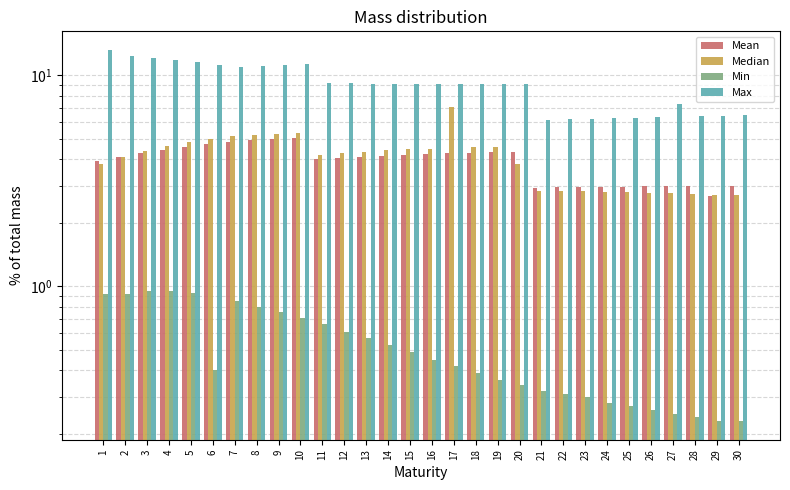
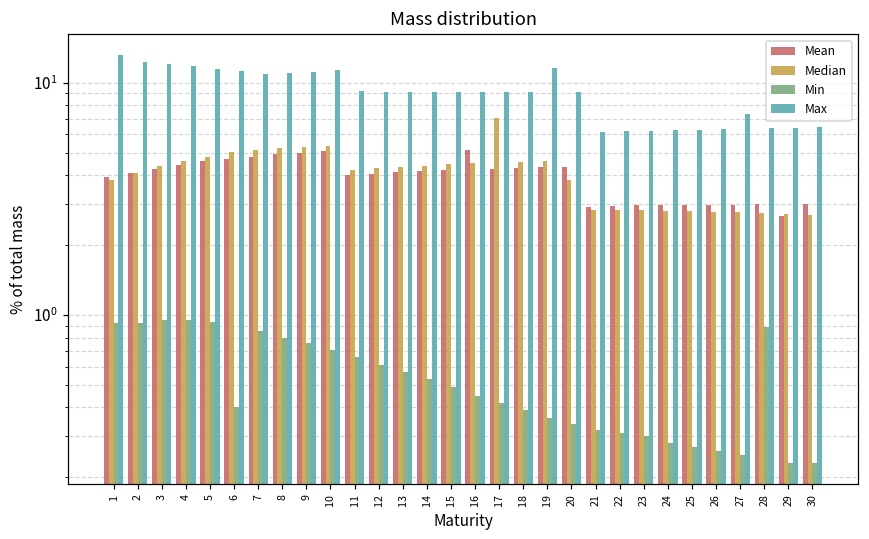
  {
    "Mean": {
      "1": 3.9,
      "2": 4.1,
      "3": 4.3,
      "4": 4.4,
      "5": 4.6,
      "6": 4.7,
      "7": 4.8,
      "8": 4.9,
      "9": 5.0,
      "10": 5.1,
      "11": 4.0,
      "12": 4.1,
      "13": 4.1,
      "14": 4.2,
      "15": 4.2,
-     "16": 4.2,
+     "16": 5.1,
      "17": 4.3,
      "18": 4.3,
      "19": 4.3,
      "20": 4.4,
      "21": 2.9,
      "22": 2.9,
      "23": 3.0,
      "24": 3.0,
      "25": 3.0,
      "26": 3.0,
      "27": 3.0,
      "28": 3.0,
      "29": 2.7,
      "30": 3.0
    },
    "Median": {
      "1": 3.8,
      "2": 4.1,
      "3": 4.4,
      "4": 4.6,
      "5": 4.8,
      "6": 5.0,
      "7": 5.1,
      "8": 5.2,
      "9": 5.3,
      "10": 5.3,
      "11": 4.2,
      "12": 4.3,
      "13": 4.3,
      "14": 4.4,
      "15": 4.5,
      "16": 4.5,
      "17": 7.1,
      "18": 4.6,
      "19": 4.6,
      "20": 3.8,
      "21": 2.8,
      "22": 2.8,
      "23": 2.8,
      "24": 2.8,
      "25": 2.8,
      "26": 2.8,
      "27": 2.8,
      "28": 2.7,
      "29": 2.7,
      "30": 2.7
    },
    "Min": {
      "1": 0.9,
      "2": 0.9,
      "3": 1.0,
      "4": 1.0,
      "5": 0.9,
      "6": 0.40,
      "7": 0.85,
      "8": 0.80,
      "9": 0.76,
      "10": 0.71,
      "11": 0.66,
      "12": 0.61,
      "13": 0.57,
      "14": 0.53,
      "15": 0.49,
      "16": 0.45,
      "17": 0.42,
      "18": 0.39,
      "19": 0.36,
      "20": 0.34,
      "21": 0.32,
      "22": 0.31,
      "23": 0.30,
      "24": 0.28,
      "25": 0.27,
      "26": 0.26,
      "27": 0.25,
-     "28": 0.24,
+     "28": 0.89,
      "29": 0.23,
      "30": 0.23
    },
    "Max": {
      "1": 13,
      "2": 12,
      "3": 12,
      "4": 12,
      "5": 11,
      "6": 11,
      "7": 11,
      "8": 11,
      "9": 11,
      "10": 11,
      "11": 9,
      "12": 9.1,
      "13": 9.1,
      "14": 9.1,
      "15": 9.1,
      "16": 9.1,
      "17": 9.1,
      "18": 9.1,
-     "19": 9.1,
+     "19": 12,
      "20": 9.1,
      "21": 6.1,
      "22": 6.2,
      "23": 6.2,
      "24": 6.2,
      "25": 6.3,
      "26": 6.3,
      "27": 7.3,
      "28": 6.4,
      "29": 6.4,
      "30": 6.5
    }
  }
